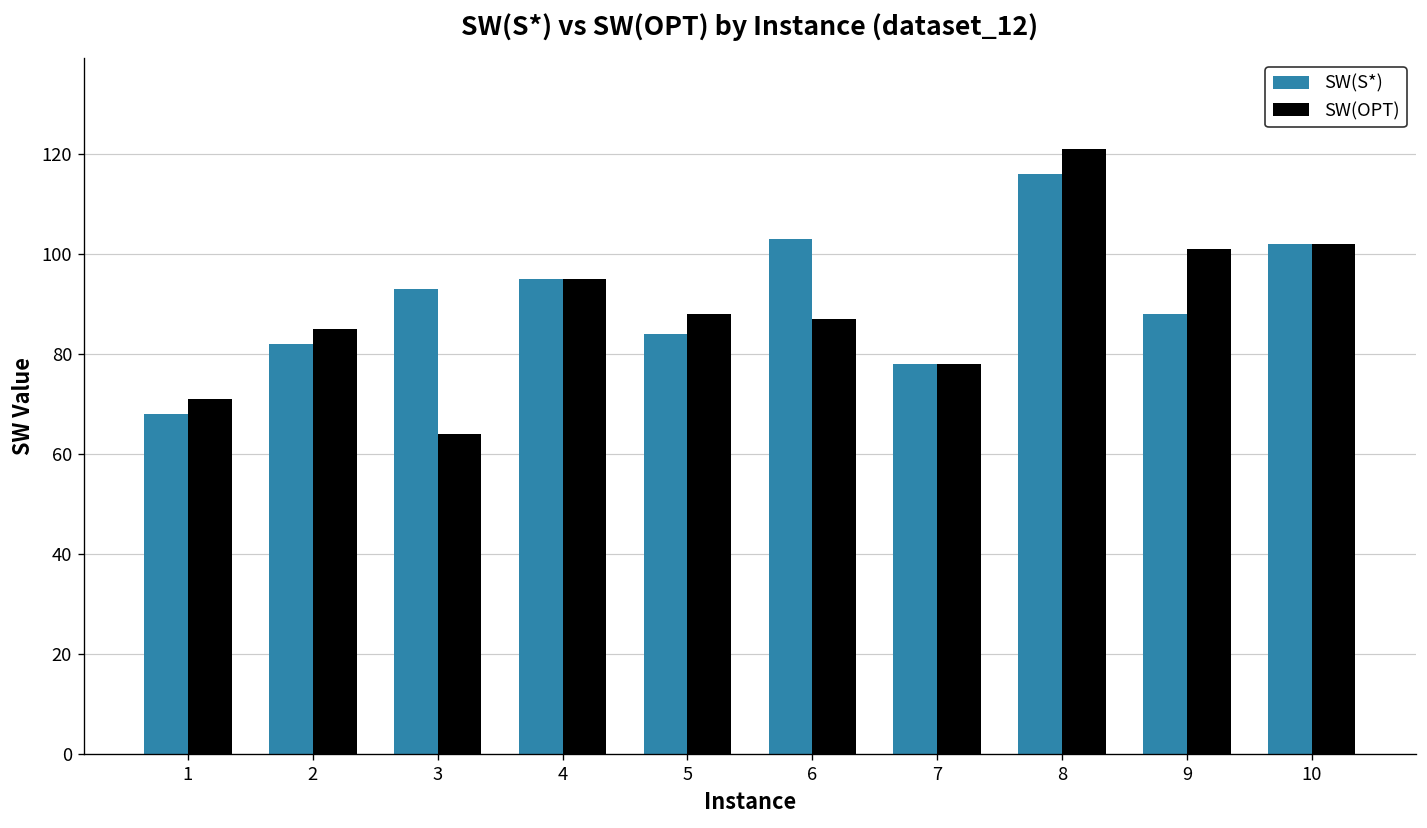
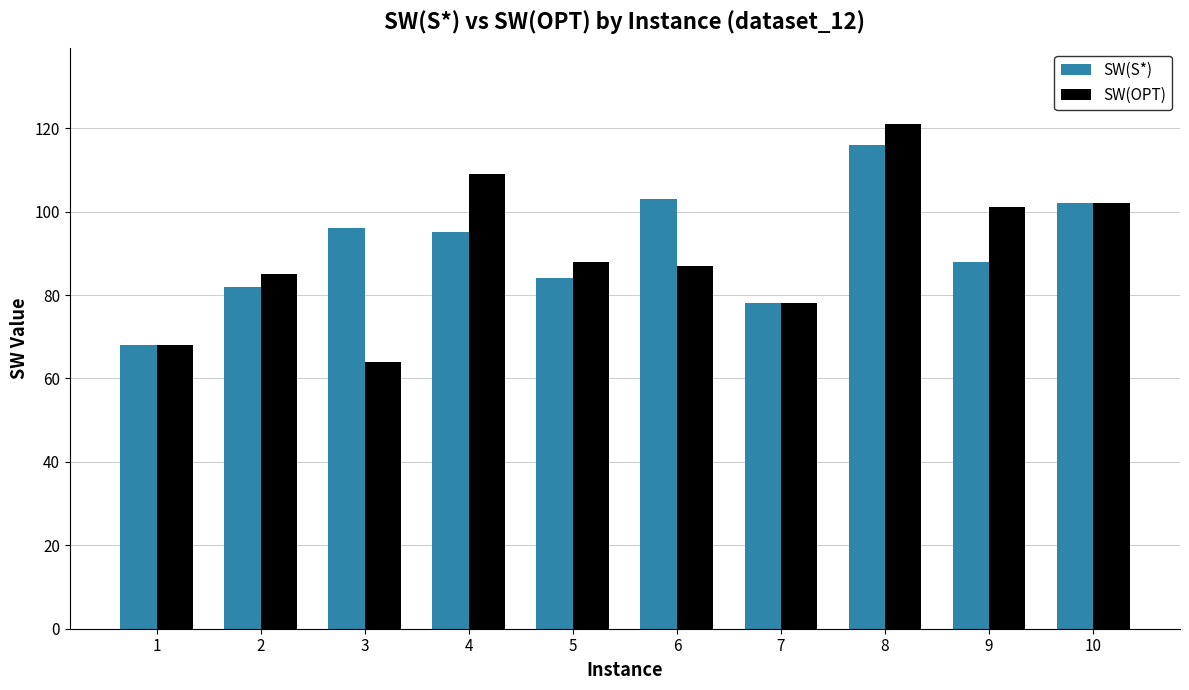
  {
    "SW(S*)": {
      "1": 68,
      "2": 82,
-     "3": 93,
+     "3": 96,
      "4": 95,
      "5": 84,
      "6": 103,
      "7": 78,
      "8": 116,
      "9": 88,
      "10": 102
    },
    "SW(OPT)": {
-     "1": 71,
+     "1": 68,
      "2": 85,
      "3": 64,
-     "4": 95,
+     "4": 109,
      "5": 88,
      "6": 87,
      "7": 78,
      "8": 121,
      "9": 101,
      "10": 102
    }
  }
